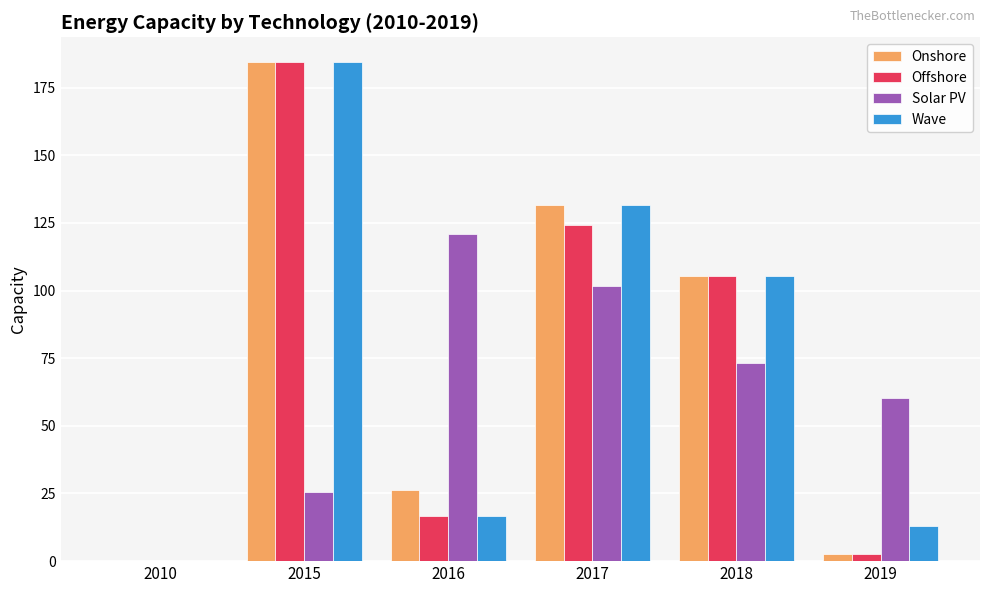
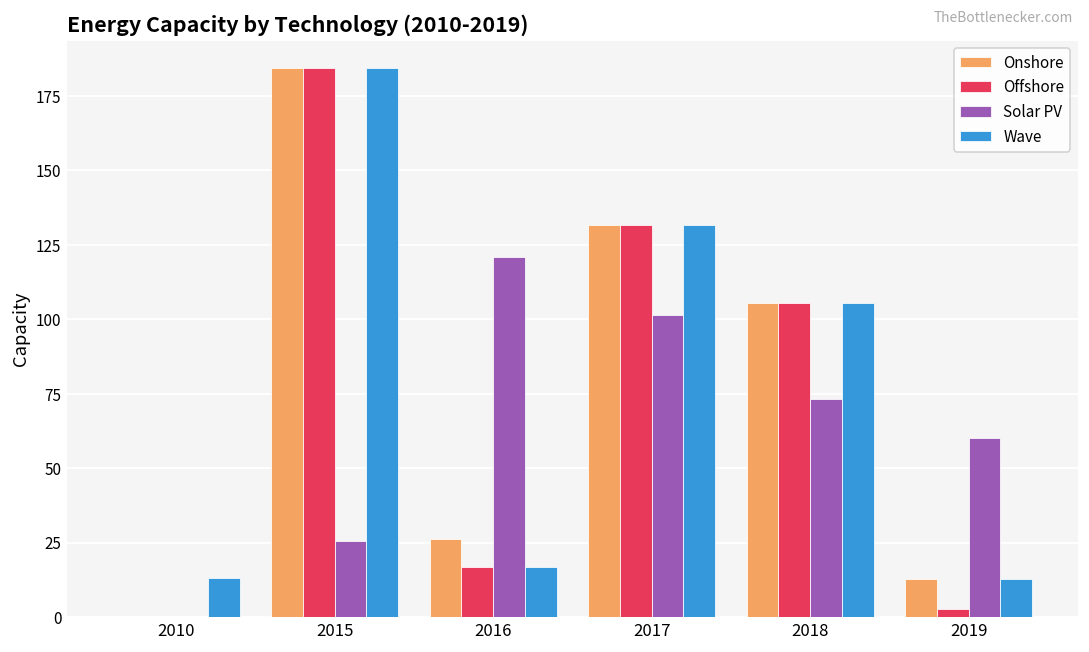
  {
    "Onshore": {
      "2010": 0,
      "2015": 184,
      "2016": 26,
      "2017": 132,
      "2018": 105,
-     "2019": 3
+     "2019": 13
    },
    "Offshore": {
      "2010": 0,
      "2015": 184,
      "2016": 17,
-     "2017": 124,
+     "2017": 132,
      "2018": 105,
      "2019": 3
    },
    "Solar PV": {
      "2010": 0,
      "2015": 26,
      "2016": 121,
      "2017": 102,
      "2018": 73,
      "2019": 60
    },
    "Wave": {
-     "2010": 0,
+     "2010": 13,
      "2015": 184,
      "2016": 17,
      "2017": 132,
      "2018": 105,
      "2019": 13
    }
  }
